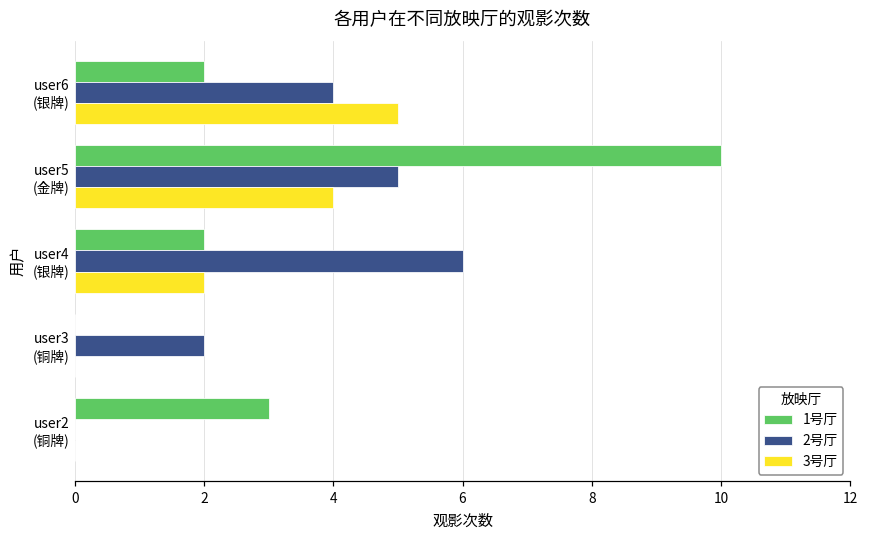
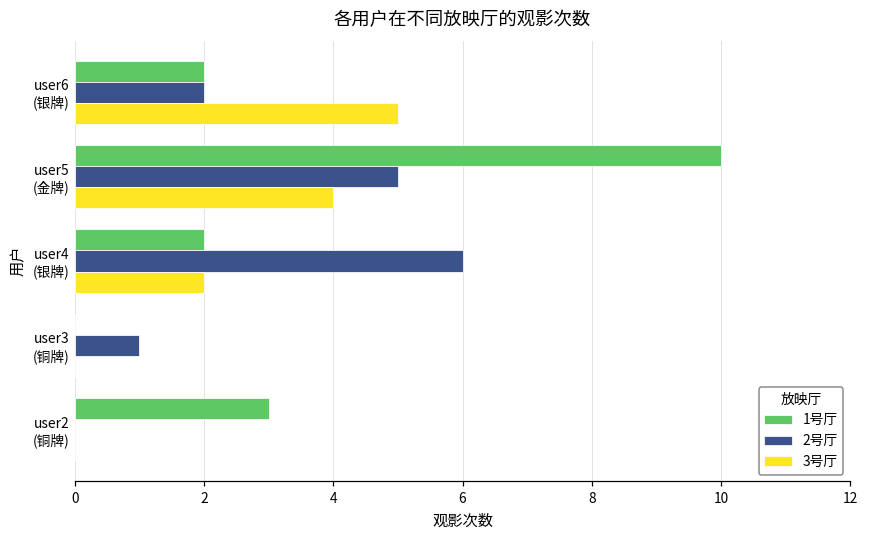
  {
    "1号厅": {
      "user6 (银牌)": 2,
      "user5 (金牌)": 10,
      "user4 (银牌)": 2,
      "user3 (铜牌)": 0,
      "user2 (铜牌)": 3
    },
    "2号厅": {
-     "user6 (银牌)": 4,
+     "user6 (银牌)": 2,
      "user5 (金牌)": 5,
      "user4 (银牌)": 6,
-     "user3 (铜牌)": 2,
+     "user3 (铜牌)": 1,
      "user2 (铜牌)": 0
    },
    "3号厅": {
      "user6 (银牌)": 5,
      "user5 (金牌)": 4,
      "user4 (银牌)": 2,
      "user3 (铜牌)": 0,
      "user2 (铜牌)": 0
    }
  }
